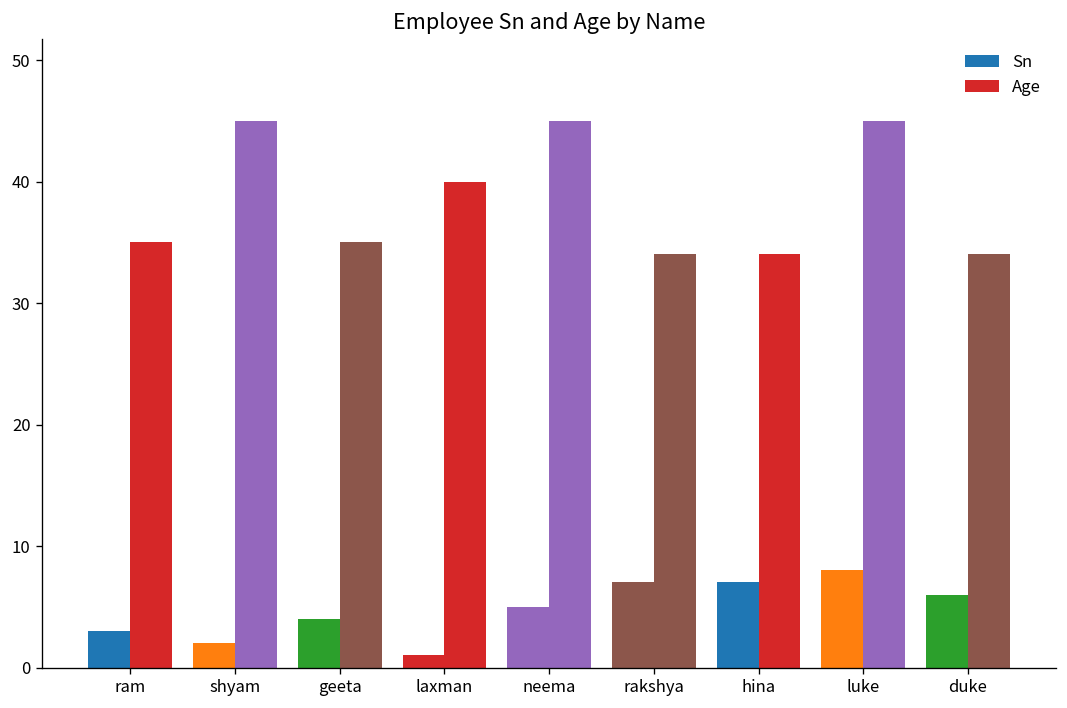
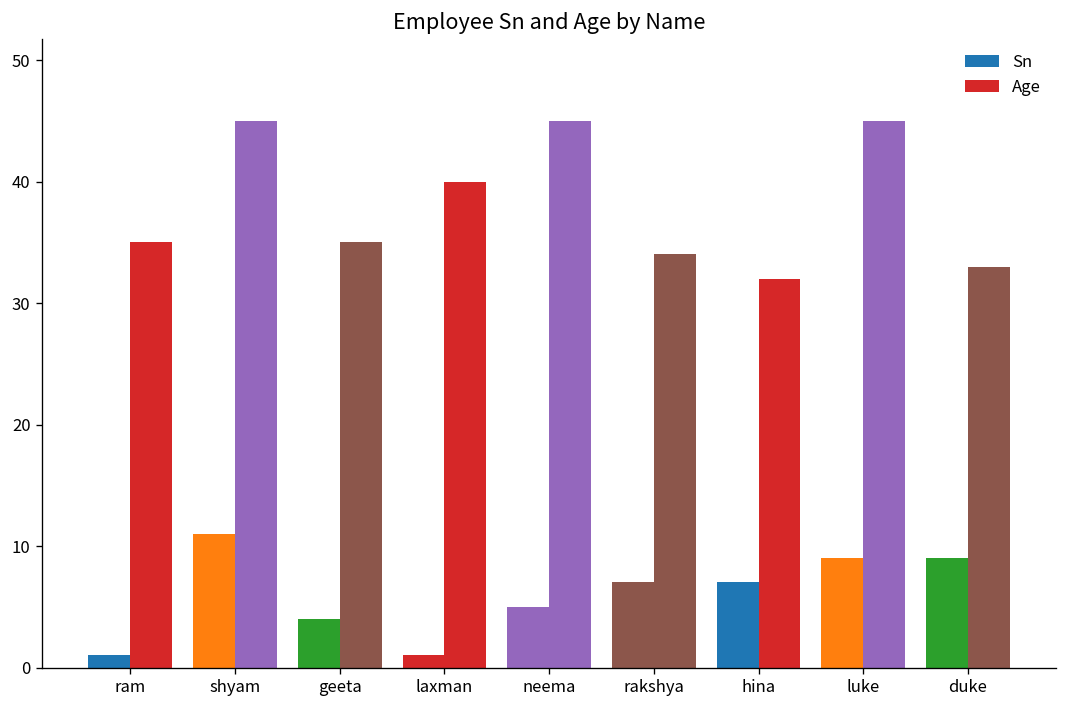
  {
    "Sn": {
-     "ram": 3,
-     "shyam": 2,
+     "ram": 1,
+     "shyam": 11,
      "geeta": 4,
      "laxman": 1,
      "neema": 5,
      "rakshya": 7,
      "hina": 7,
-     "luke": 8,
-     "duke": 6
+     "luke": 9,
+     "duke": 9
    },
    "Age": {
      "ram": 35,
      "shyam": 45,
      "geeta": 35,
      "laxman": 40,
      "neema": 45,
      "rakshya": 34,
-     "hina": 34,
+     "hina": 32,
      "luke": 45,
-     "duke": 34
+     "duke": 33
    }
  }
